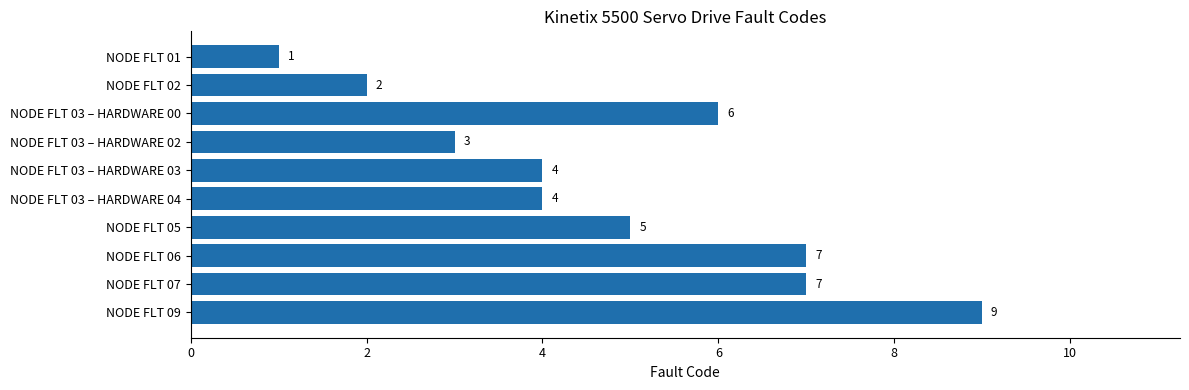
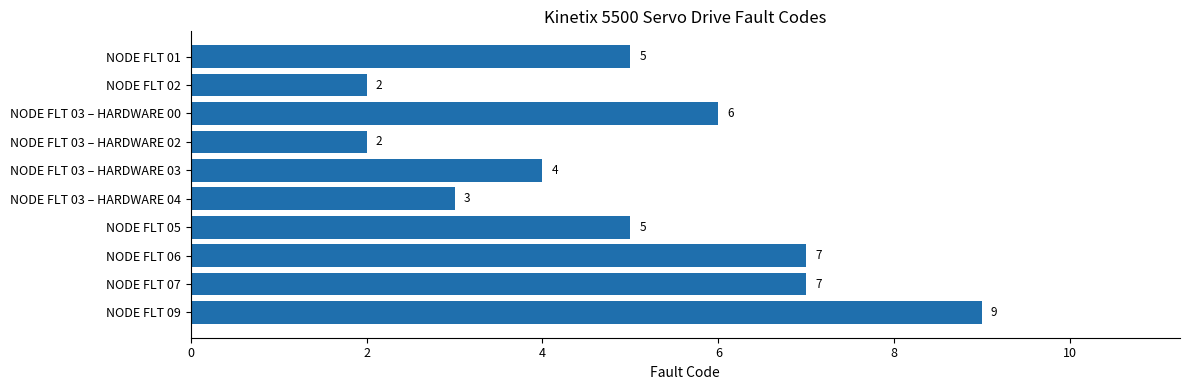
  {
-   "NODE FLT 01": 1,
+   "NODE FLT 01": 5,
    "NODE FLT 02": 2,
    "NODE FLT 03 – HARDWARE 00": 6,
-   "NODE FLT 03 – HARDWARE 02": 3,
+   "NODE FLT 03 – HARDWARE 02": 2,
    "NODE FLT 03 – HARDWARE 03": 4,
-   "NODE FLT 03 – HARDWARE 04": 4,
+   "NODE FLT 03 – HARDWARE 04": 3,
    "NODE FLT 05": 5,
    "NODE FLT 06": 7,
    "NODE FLT 07": 7,
    "NODE FLT 09": 9
  }
